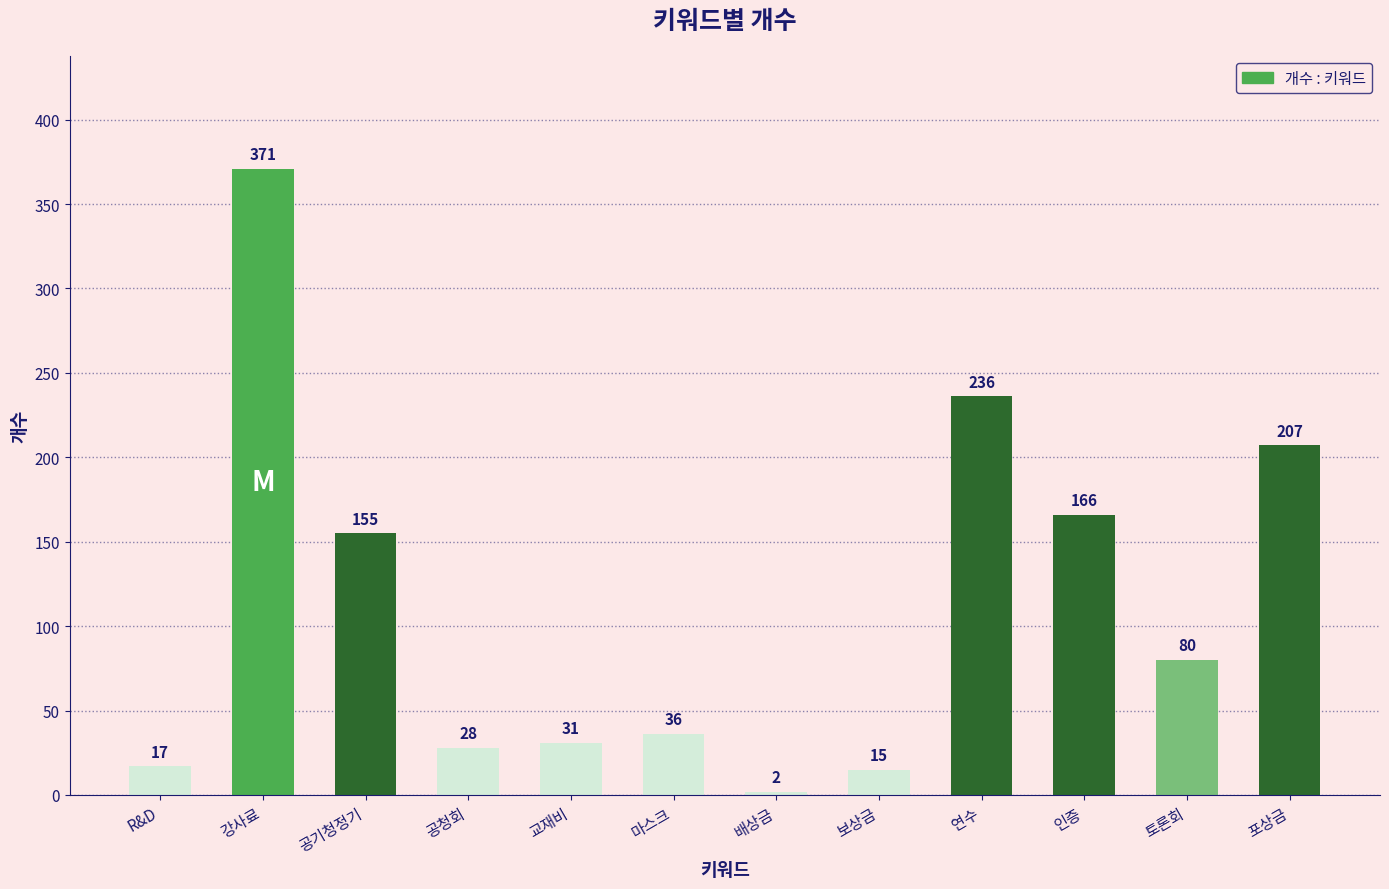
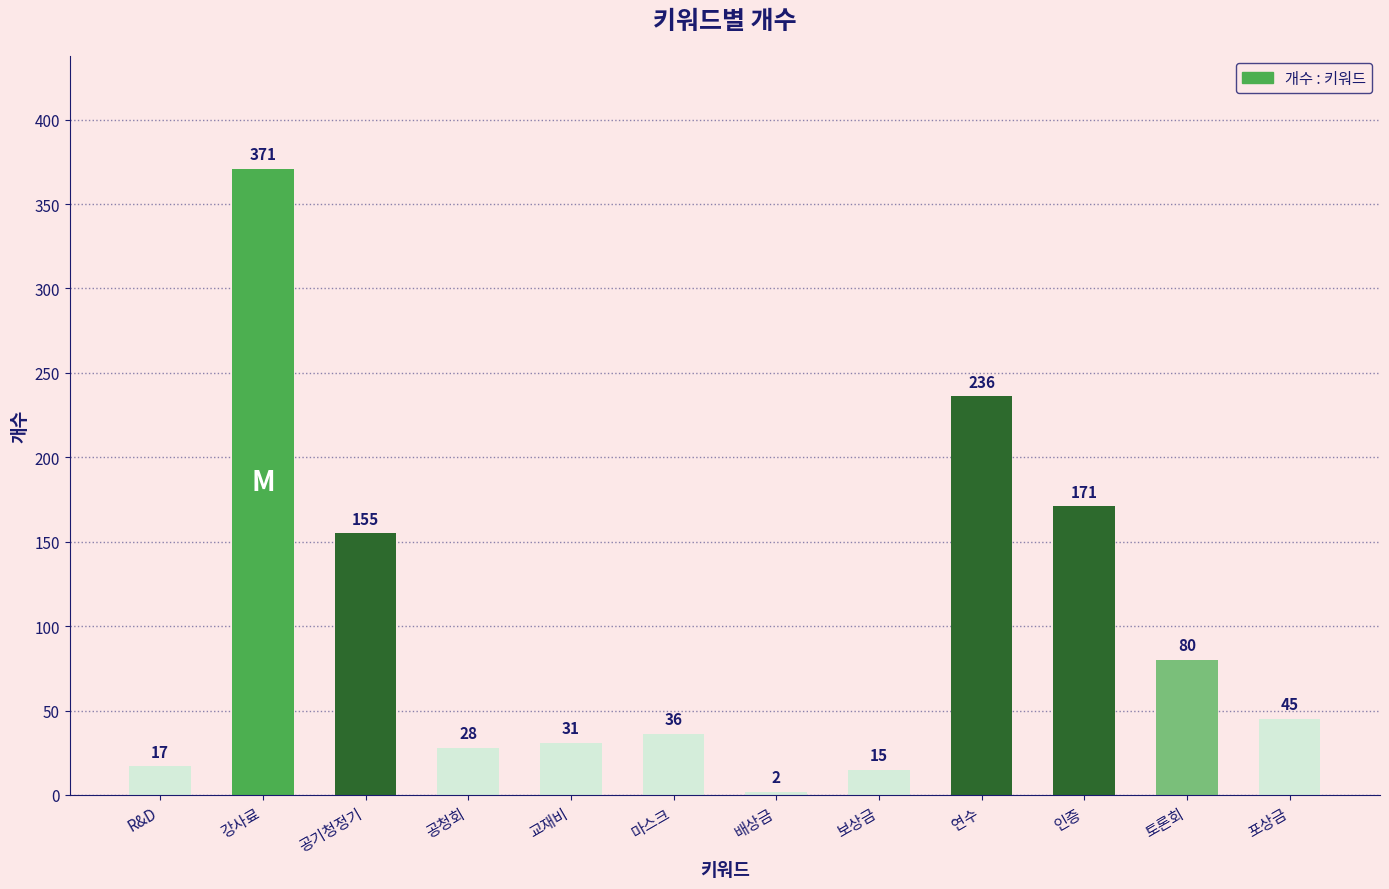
  {
    "R&D": 17,
    "강사료": 371,
    "공기청정기": 155,
    "공청회": 28,
    "교재비": 31,
    "마스크": 36,
    "배상금": 2,
    "보상금": 15,
    "연수": 236,
-   "인증": 166,
+   "인증": 171,
    "토론회": 80,
-   "포상금": 207
+   "포상금": 45
  }
